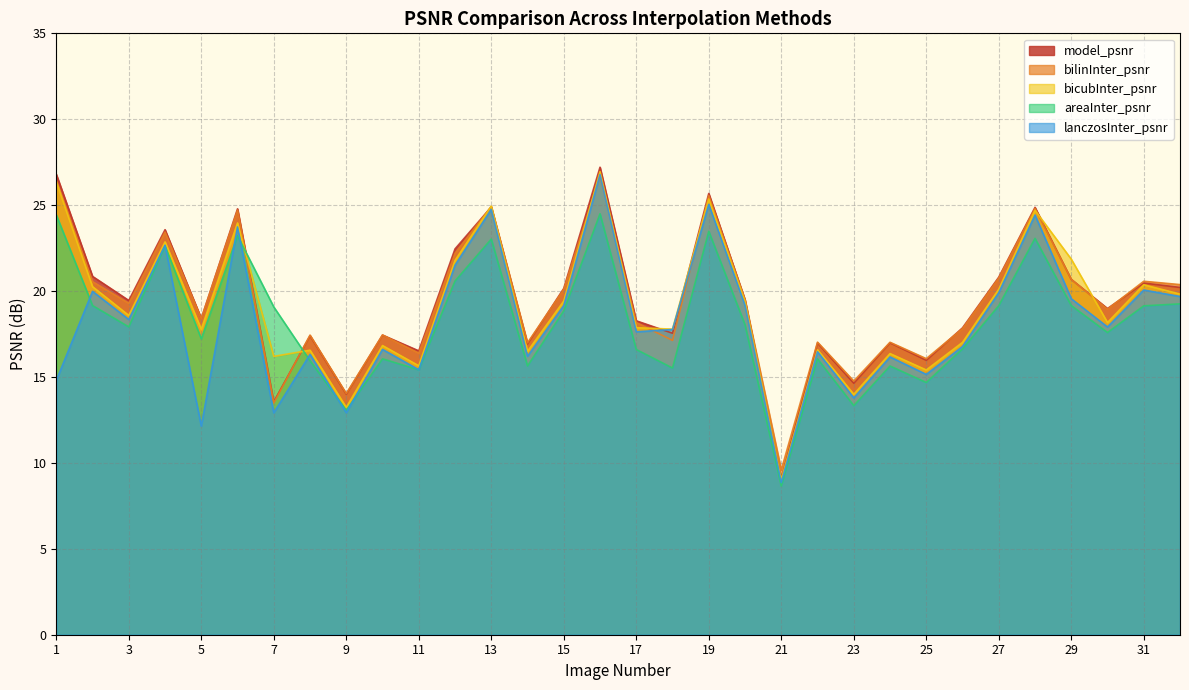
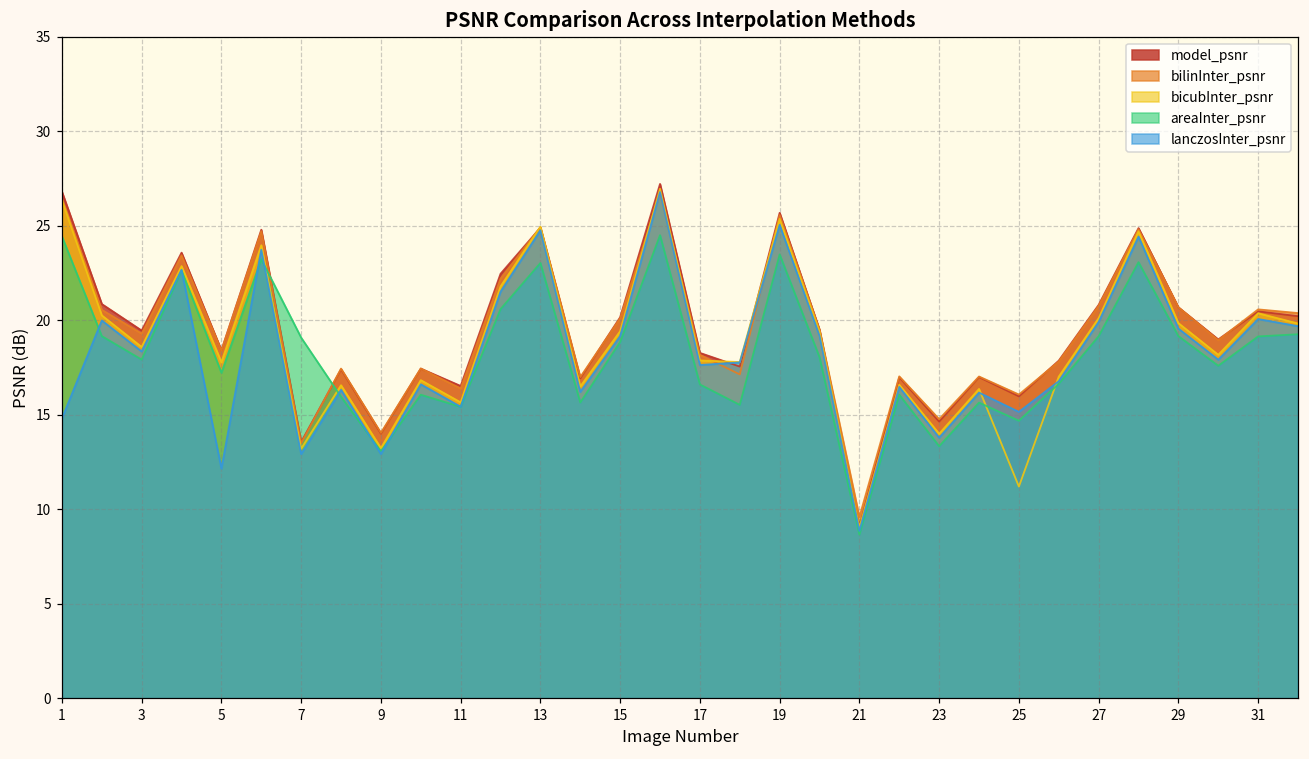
  {
    "model_psnr": {
      "1": 26.8,
      "3": 19.5
    },
    "bilinInter_psnr": {
      "3": 19.3,
      "21": 9.6
    },
    "bicubInter_psnr": {
      "3": 18.6,
      "5": 17.8,
-     "7": 16.2,
+     "7": 13.2,
      "9": 13.2,
      "11": 15.7,
      "15": 19.4,
      "17": 17.9,
      "19": 25.4,
      "23": 14.0,
-     "25": 15.4,
+     "25": 11.2,
      "27": 20.1,
-     "29": 21.9
+     "29": 19.8
    },
    "areaInter_psnr": {
      "1": 24.4,
      "3": 17.9,
      "5": 17.2,
      "7": 19.1,
      "13": 23.0,
      "15": 18.8,
      "17": 16.6,
      "19": 23.5,
      "21": 8.7,
      "23": 13.3,
      "25": 14.7,
      "27": 19.1,
      "29": 19.2,
      "31": 19.1
    },
    "lanczosInter_psnr": {
      "1": 14.8,
      "3": 18.3,
      "5": 12.1,
      "7": 12.9,
      "15": 19.2,
      "17": 17.6,
      "19": 25.0,
      "21": 8.9,
      "23": 13.8,
      "25": 15.2,
      "27": 19.9,
      "29": 19.6,
      "31": 20.1
    }
  }
